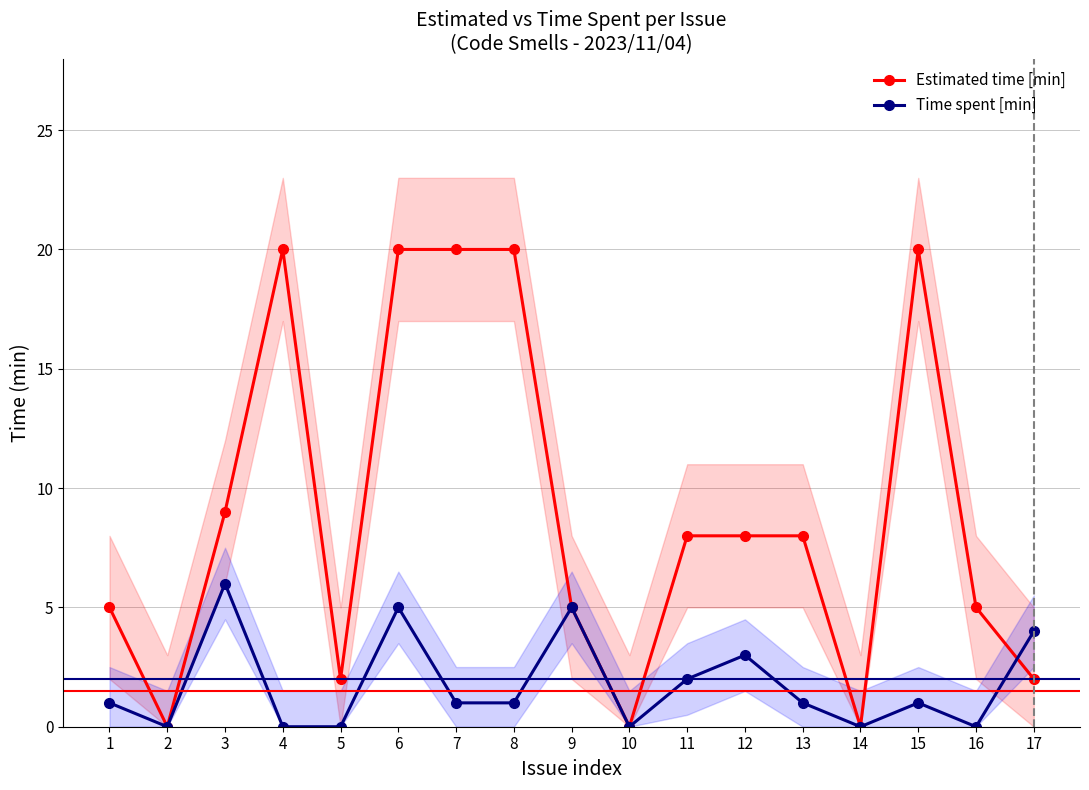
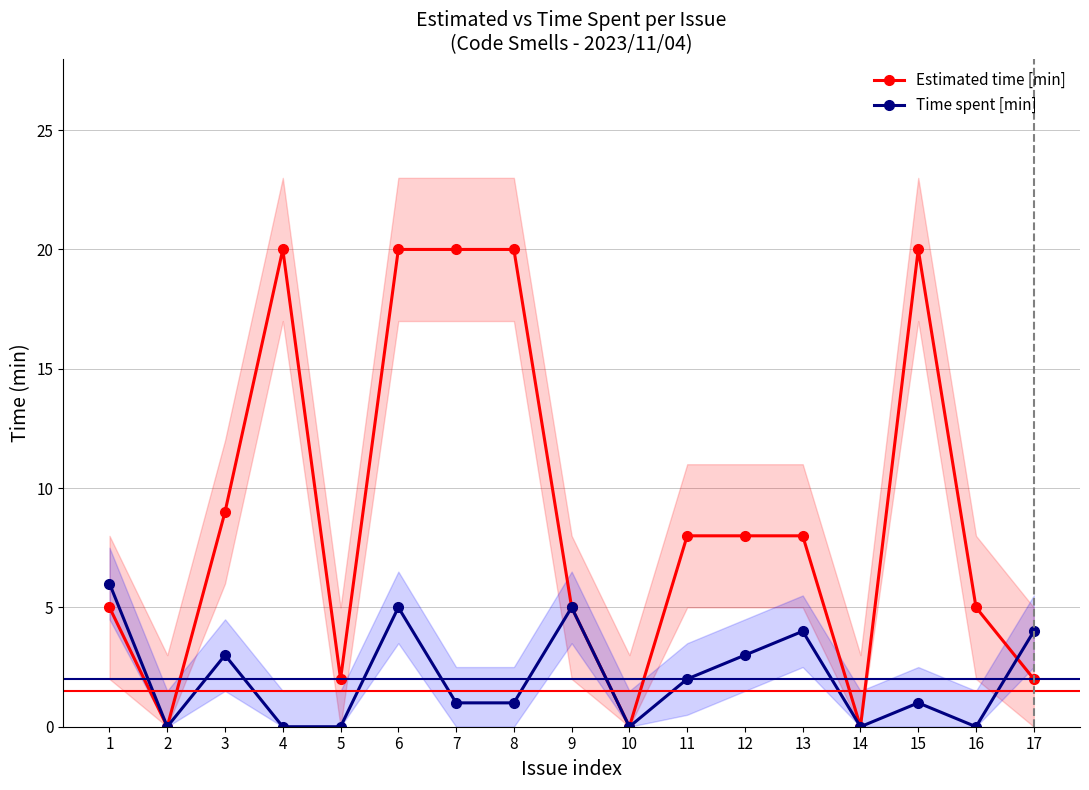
  {
    "Time spent [min]": {
-     "1": 1,
-     "3": 6,
+     "1": 6,
+     "3": 3,
      "4": 0,
      "5": 0,
      "6": 5,
      "7": 1,
      "8": 1,
      "11": 2,
      "12": 3,
-     "13": 1,
+     "13": 4,
      "15": 1,
      "16": 0,
      "17": 4
    }
  }
